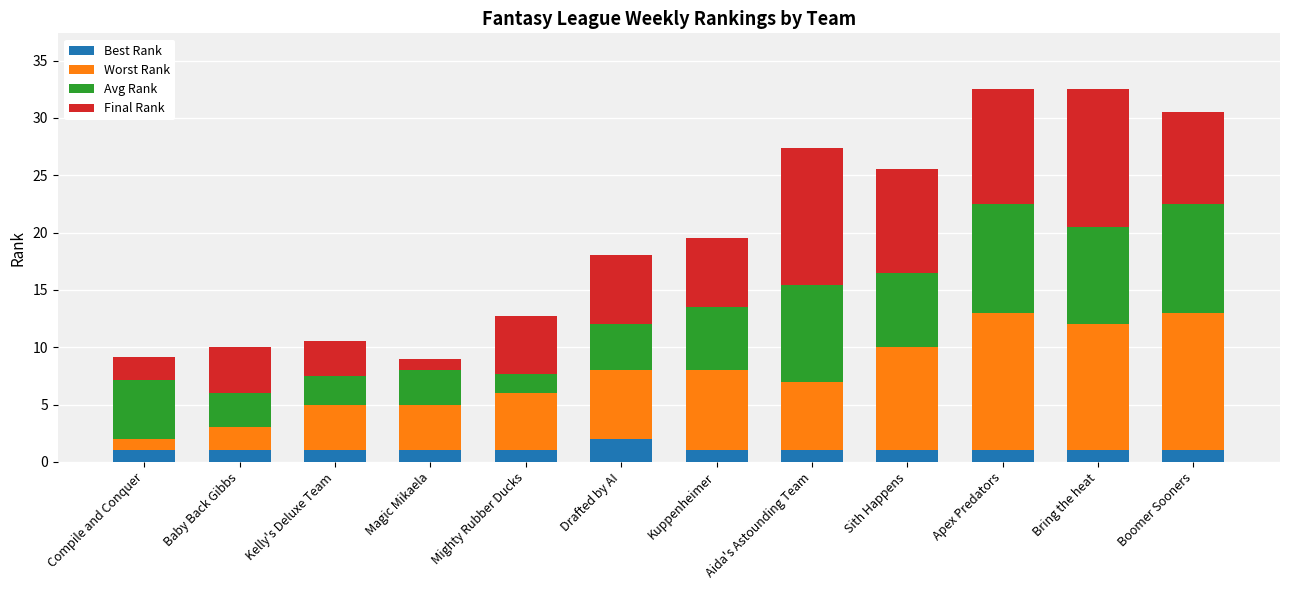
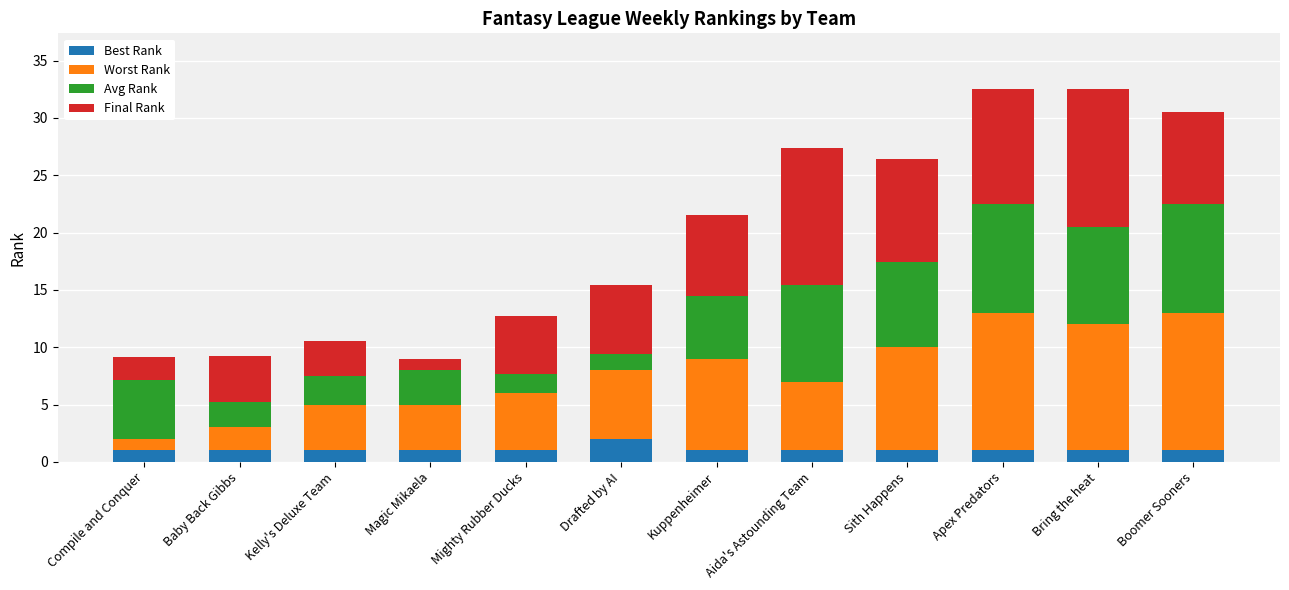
  {
    "Best Rank": {
      "Compile and Conquer": 1.0,
      "Baby Back Gibbs": 1.0,
      "Kelly's Deluxe Team": 1.0,
      "Magic Mikaela": 1.0,
      "Mighty Rubber Ducks": 1.0,
      "Drafted by AI": 2.0,
      "Kuppenheimer": 1.0,
      "Aida's Astounding Team": 1.0,
      "Sith Happens": 1.0,
      "Apex Predators": 1.0,
      "Bring the heat": 1.0,
      "Boomer Sooners": 1.0
    },
    "Worst Rank": {
      "Compile and Conquer": 1,
      "Baby Back Gibbs": 2,
      "Kelly's Deluxe Team": 4,
      "Magic Mikaela": 4,
      "Mighty Rubber Ducks": 5,
      "Drafted by AI": 6,
-     "Kuppenheimer": 7,
+     "Kuppenheimer": 8,
      "Aida's Astounding Team": 6,
      "Sith Happens": 9,
      "Apex Predators": 12,
      "Bring the heat": 11,
      "Boomer Sooners": 12
    },
    "Avg Rank": {
      "Compile and Conquer": 5.1,
-     "Baby Back Gibbs": 3.0,
+     "Baby Back Gibbs": 2.2,
      "Kelly's Deluxe Team": 2.5,
      "Magic Mikaela": 3.0,
      "Mighty Rubber Ducks": 1.7,
-     "Drafted by AI": 4.0,
+     "Drafted by AI": 1.4,
      "Kuppenheimer": 5.5,
      "Aida's Astounding Team": 8.4,
-     "Sith Happens": 6.5,
+     "Sith Happens": 7.4,
      "Apex Predators": 9.5,
      "Bring the heat": 8.5,
      "Boomer Sooners": 9.5
    },
    "Final Rank": {
      "Compile and Conquer": 2,
      "Baby Back Gibbs": 4,
      "Kelly's Deluxe Team": 3,
      "Magic Mikaela": 1,
      "Mighty Rubber Ducks": 5,
      "Drafted by AI": 6,
-     "Kuppenheimer": 6,
+     "Kuppenheimer": 7,
      "Aida's Astounding Team": 12,
      "Sith Happens": 9,
      "Apex Predators": 10,
      "Bring the heat": 12,
      "Boomer Sooners": 8
    }
  }
